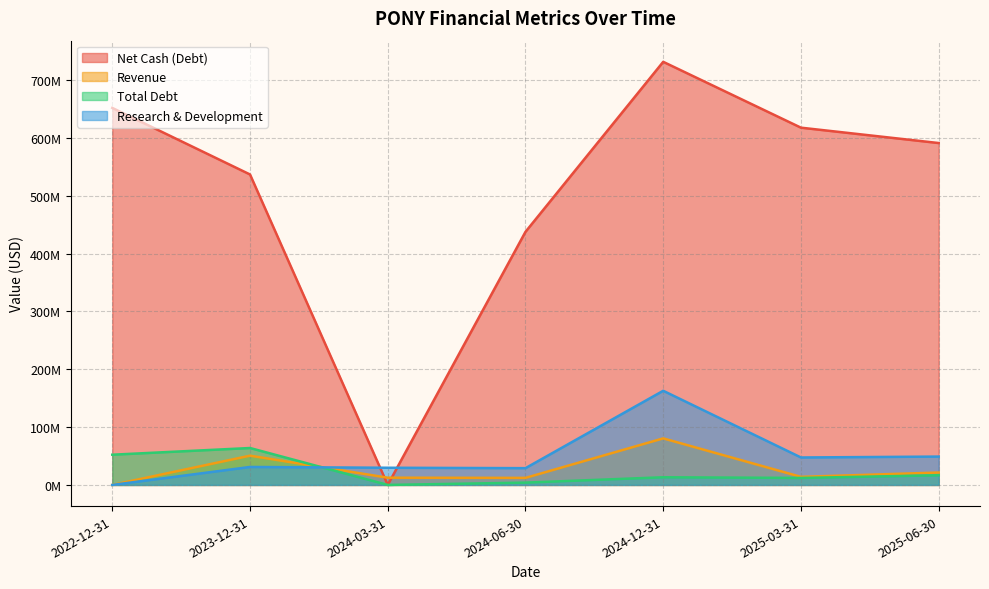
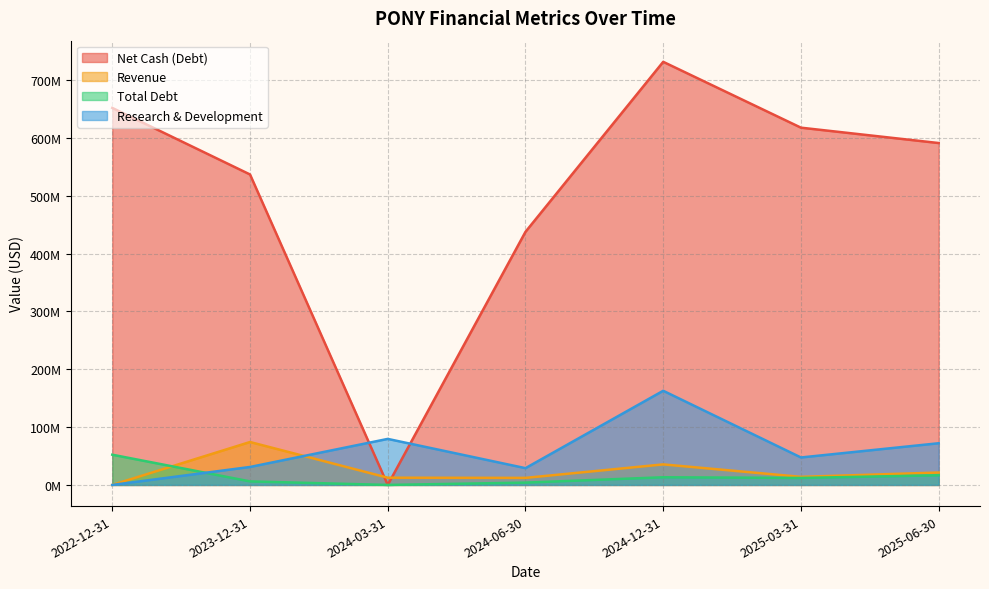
  {
    "Net Cash (Debt)": {
      "2023-12-31": 540000000,
      "2024-06-30": 440000000,
      "2024-12-31": 730000000,
      "2025-03-31": 620000000,
      "2025-06-30": 590000000
    },
    "Revenue": {
-     "2023-12-31": 50000000,
+     "2023-12-31": 70000000,
      "2024-03-31": 10000000,
      "2024-06-30": 10000000,
-     "2024-12-31": 80000000,
+     "2024-12-31": 40000000,
      "2025-06-30": 20000000
    },
    "Total Debt": {
      "2022-12-31": 50000000,
-     "2023-12-31": 60000000,
+     "2023-12-31": 10000000,
      "2024-06-30": 0,
      "2024-12-31": 10000000,
      "2025-06-30": 20000000
    },
    "Research & Development": {
      "2023-12-31": 30000000,
-     "2024-03-31": 30000000,
+     "2024-03-31": 80000000,
      "2024-06-30": 30000000,
      "2024-12-31": 160000000,
      "2025-03-31": 50000000,
-     "2025-06-30": 50000000
+     "2025-06-30": 70000000
    }
  }
